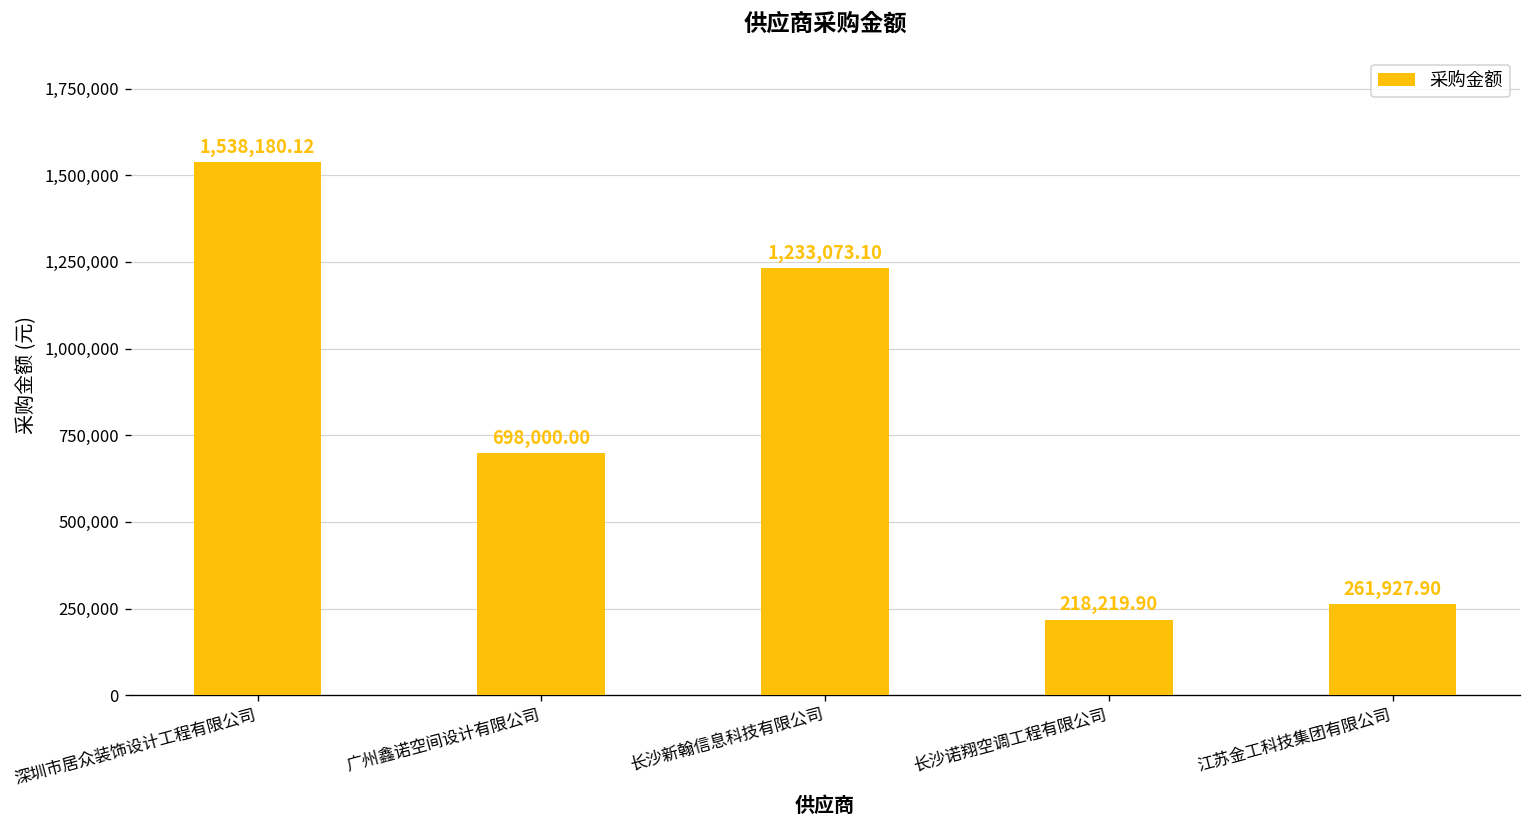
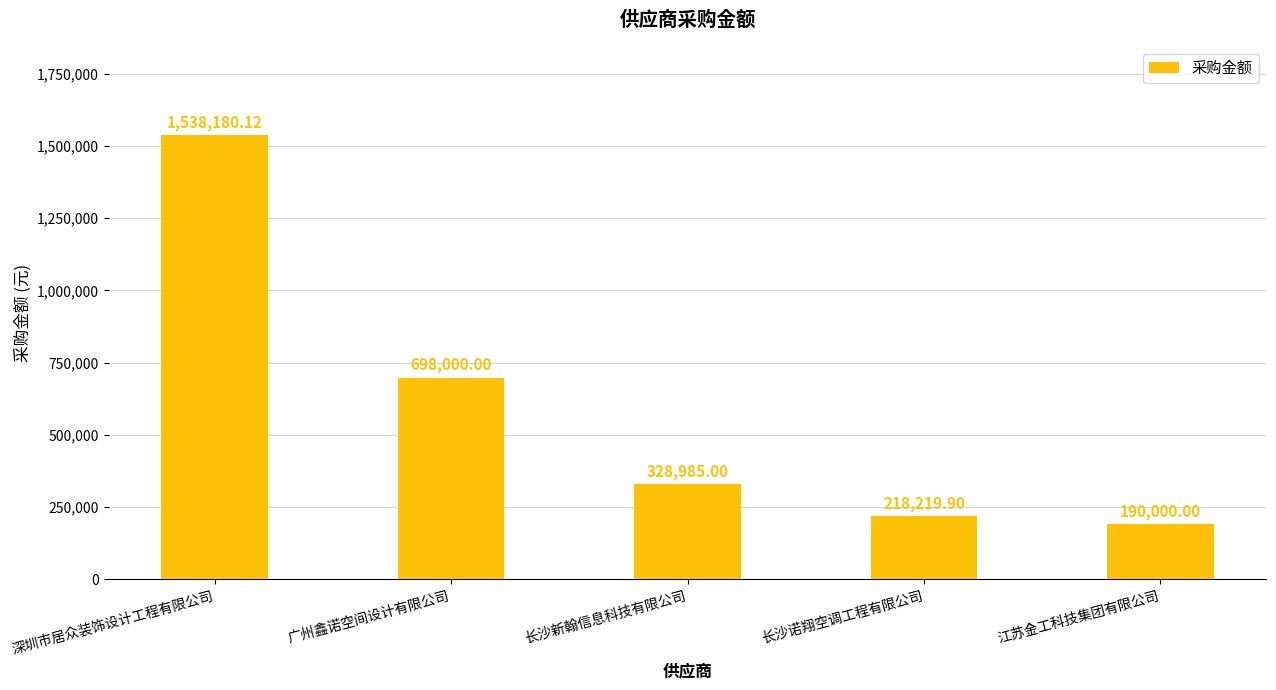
  {
    "深圳市居众装饰设计工程有限公司": "1,538,180.12",
    "广州鑫诺空间设计有限公司": "698,000.00",
-   "长沙新翰信息科技有限公司": "1,233,073.10",
+   "长沙新翰信息科技有限公司": "328,985.00",
    "长沙诺翔空调工程有限公司": "218,219.90",
-   "江苏金工科技集团有限公司": "261,927.90"
+   "江苏金工科技集团有限公司": "190,000.00"
  }
